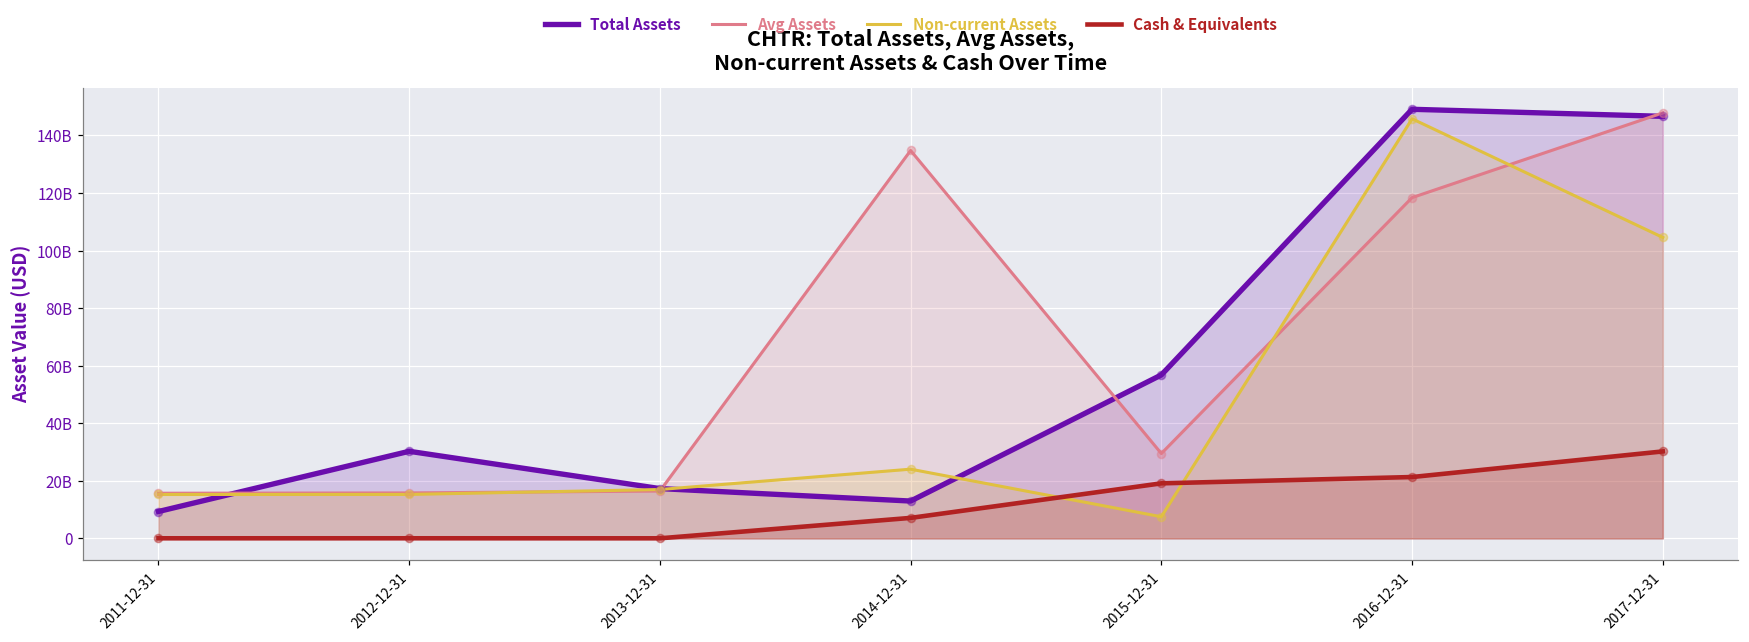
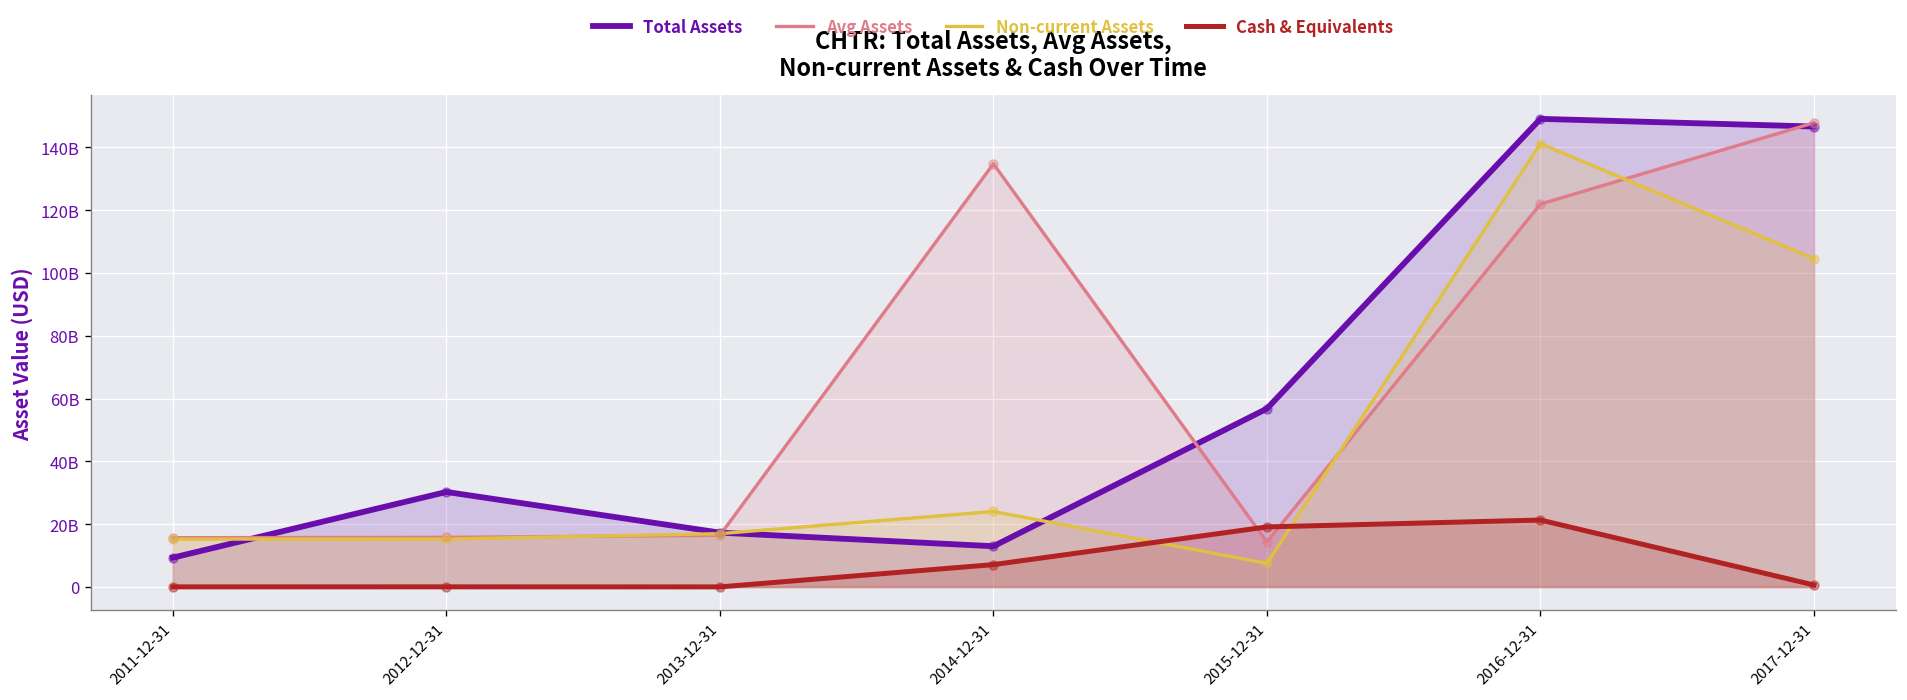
  {
    "Total Assets": {
      "2011-12-31": 9000000000,
      "2012-12-31": 30000000000,
      "2014-12-31": 13000000000,
      "2015-12-31": 57000000000,
      "2016-12-31": 149000000000,
      "2017-12-31": 147000000000
    },
    "Avg Assets": {
      "2014-12-31": 135000000000,
-     "2015-12-31": 29000000000,
-     "2016-12-31": 118000000000,
+     "2015-12-31": 14000000000,
+     "2016-12-31": 122000000000,
      "2017-12-31": 148000000000
    },
    "Non-current Assets": {
      "2014-12-31": 24000000000,
      "2015-12-31": 8000000000,
-     "2016-12-31": 146000000000,
+     "2016-12-31": 141000000000,
      "2017-12-31": 105000000000
    },
    "Cash & Equivalents": {
      "2011-12-31": 0,
      "2012-12-31": 0,
      "2013-12-31": 0,
      "2014-12-31": 7000000000,
      "2015-12-31": 19000000000,
      "2016-12-31": 21000000000,
-     "2017-12-31": 30000000000
+     "2017-12-31": 1000000000
    }
  }
